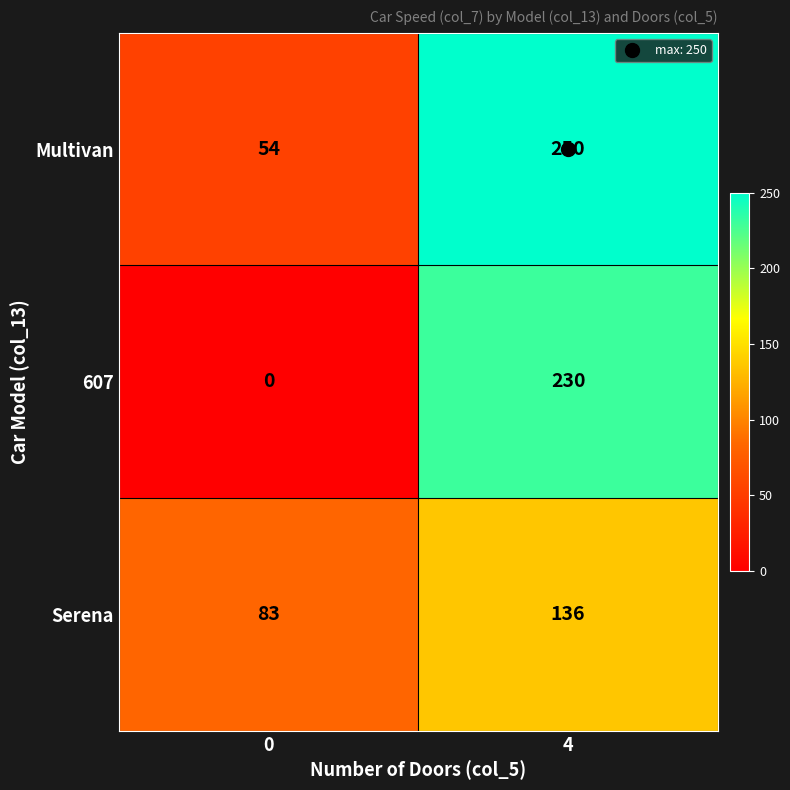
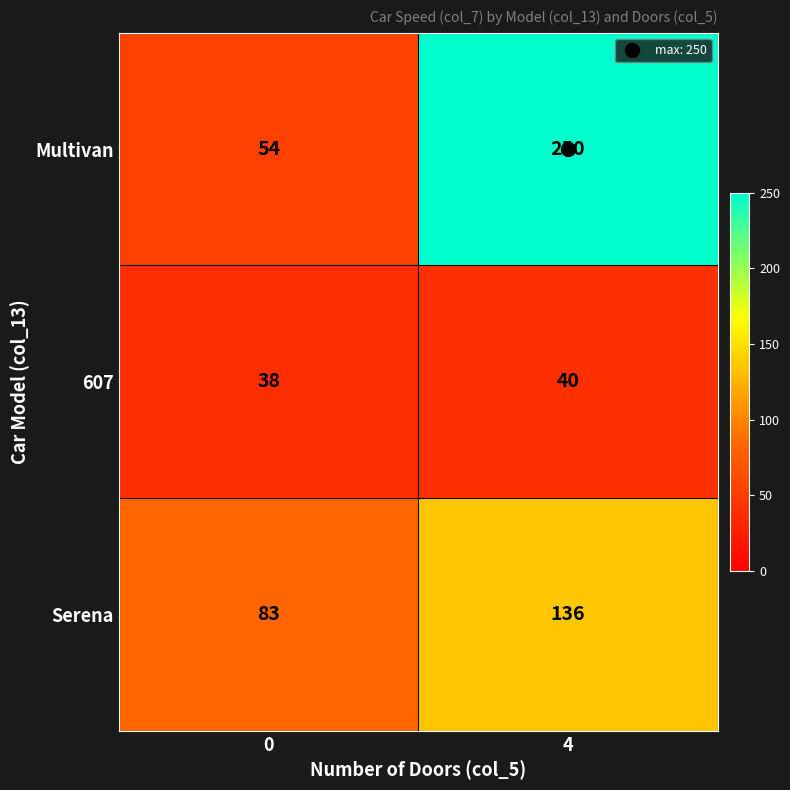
  {
    "Multivan": {
      "0": 54
    },
    "607": {
-     "0": 0,
-     "4": 230
+     "0": 38,
+     "4": 40
    },
    "Serena": {
      "0": 83,
      "4": 136
    }
  }
